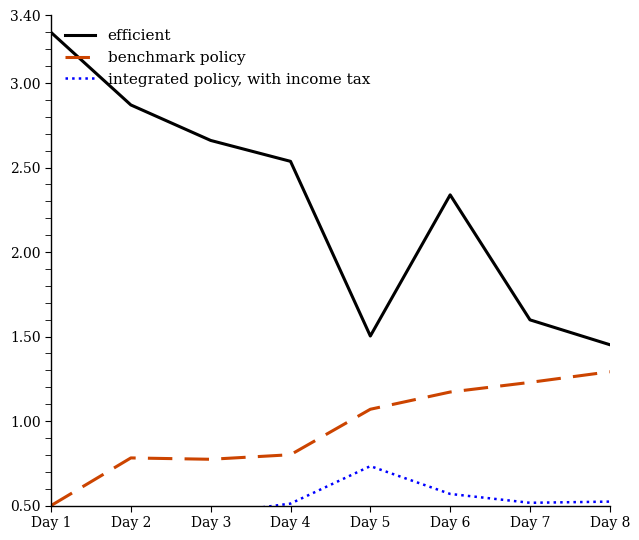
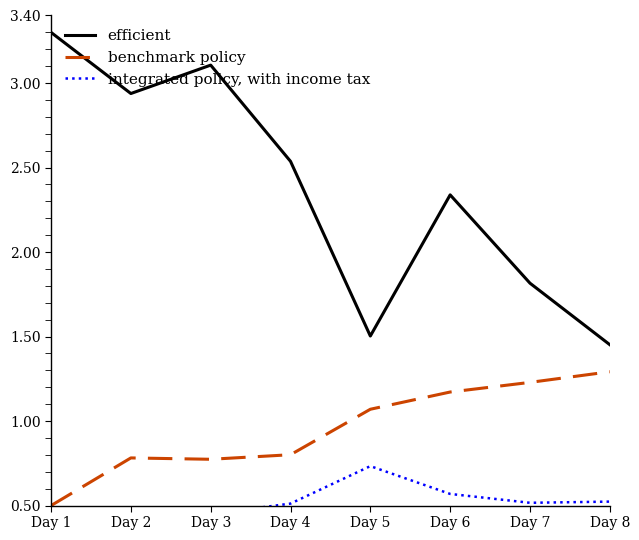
  {
    "efficient": {
      "Day 1": 3.30,
-     "Day 2": 2.87,
-     "Day 3": 2.66,
+     "Day 2": 2.94,
+     "Day 3": 3.11,
      "Day 4": 2.54,
      "Day 5": 1.50,
      "Day 6": 2.34,
-     "Day 7": 1.60,
+     "Day 7": 1.82,
      "Day 8": 1.45
    },
    "benchmark policy": {
      "Day 1": 0.50,
      "Day 2": 0.78,
      "Day 3": 0.77,
      "Day 4": 0.80,
      "Day 5": 1.07,
      "Day 6": 1.17,
      "Day 7": 1.23,
      "Day 8": 1.29
    },
    "integrated policy, with income tax": {
      "Day 4": 0.51,
      "Day 5": 0.73,
      "Day 6": 0.57,
      "Day 7": 0.52,
      "Day 8": 0.52
    }
  }
